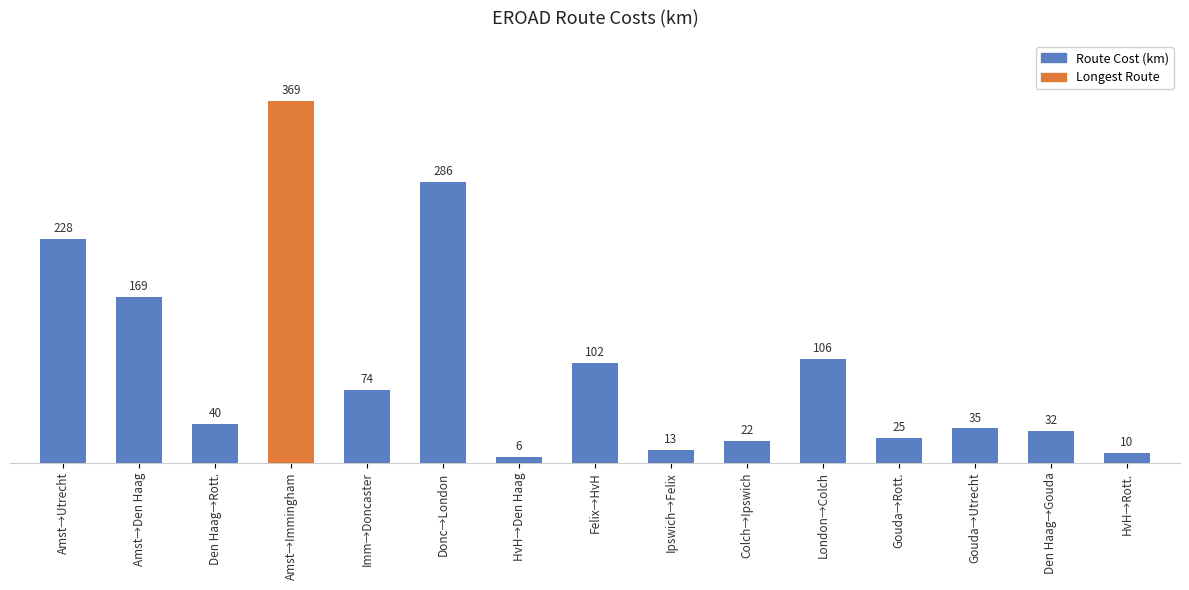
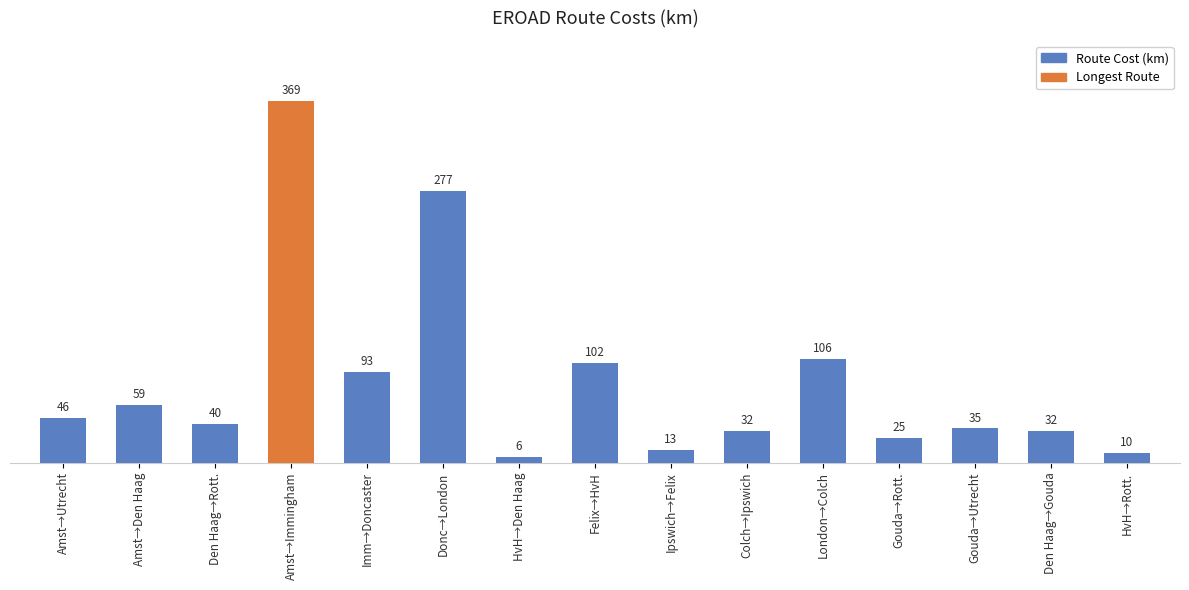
  {
-   "Amst→Utrecht": 228,
-   "Amst→Den Haag": 169,
+   "Amst→Utrecht": 46,
+   "Amst→Den Haag": 59,
    "Den Haag→Rott.": 40,
    "Amst→Immingham": 369,
-   "Imm→Doncaster": 74,
-   "Donc→London": 286,
+   "Imm→Doncaster": 93,
+   "Donc→London": 277,
    "HvH→Den Haag": 6,
    "Felix→HvH": 102,
    "Ipswich→Felix": 13,
-   "Colch→Ipswich": 22,
+   "Colch→Ipswich": 32,
    "London→Colch": 106,
    "Gouda→Rott.": 25,
    "Gouda→Utrecht": 35,
    "Den Haag→Gouda": 32,
    "HvH→Rott.": 10
  }
